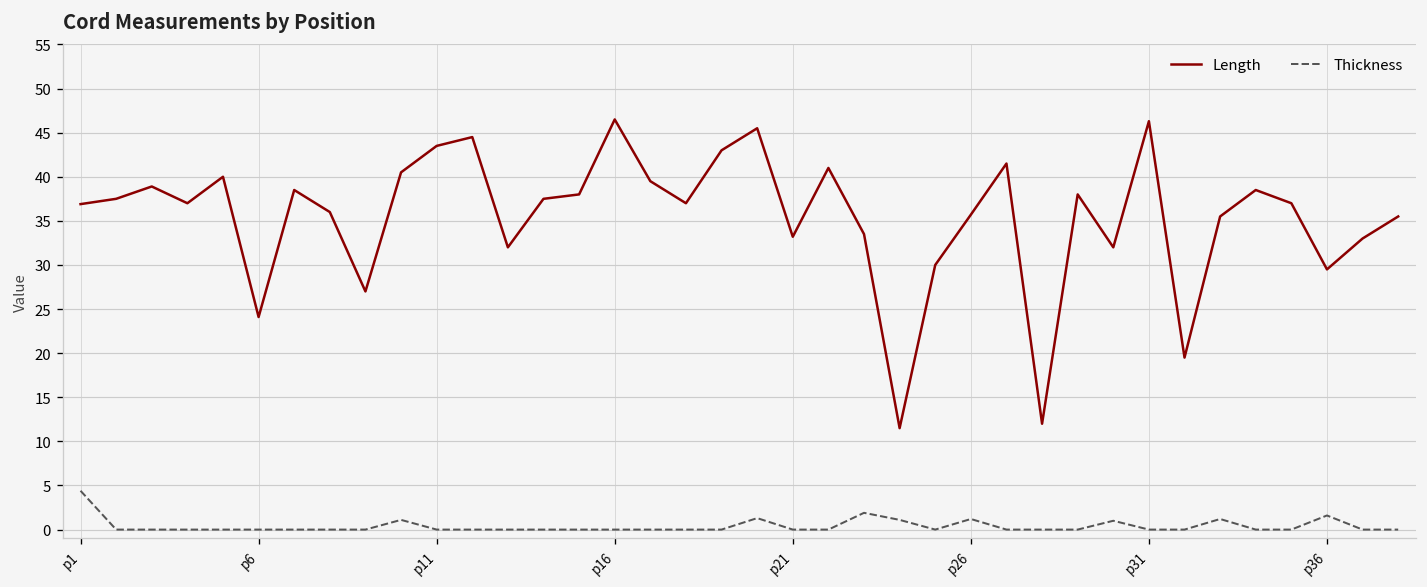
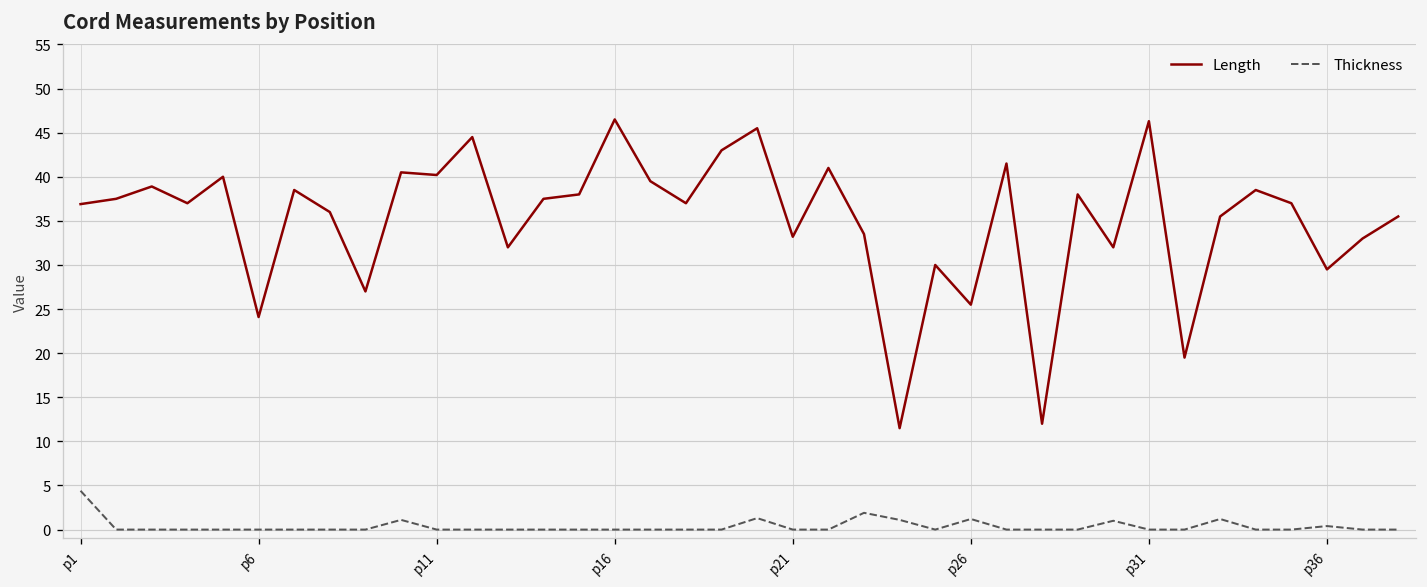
  {
    "Length": {
      "p1": 37,
      "p6": 24,
-     "p11": 44,
+     "p11": 40,
      "p16": 47,
      "p21": 33,
-     "p26": 36,
+     "p26": 26,
      "p31": 46,
      "p36": 30
    },
    "Thickness": {
      "p1": 4,
      "p6": 0,
      "p11": 0,
      "p16": 0,
      "p21": 0,
      "p26": 1,
      "p31": 0,
-     "p36": 2
+     "p36": 0
    }
  }
